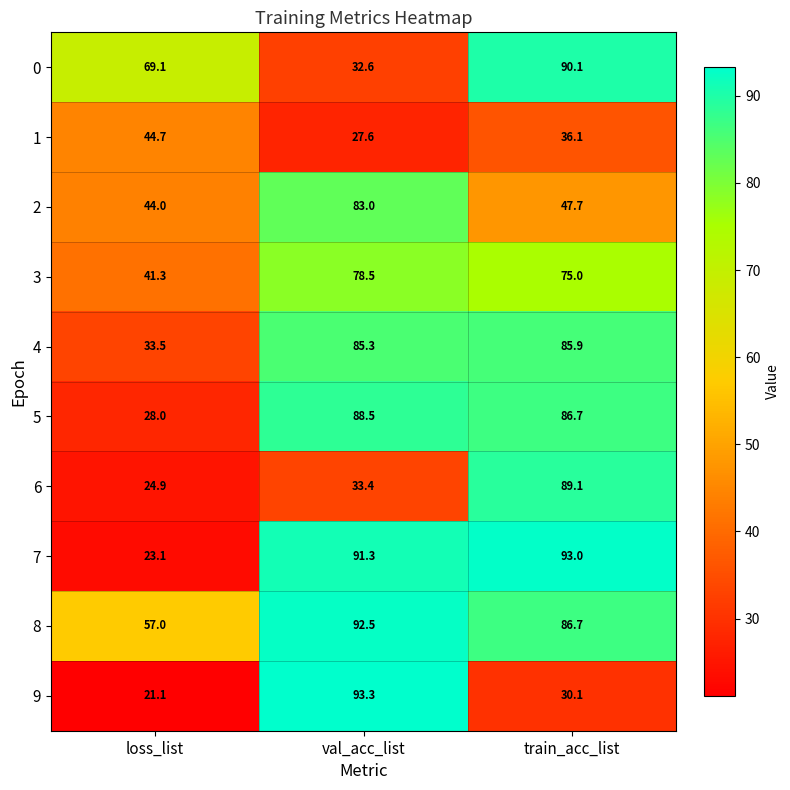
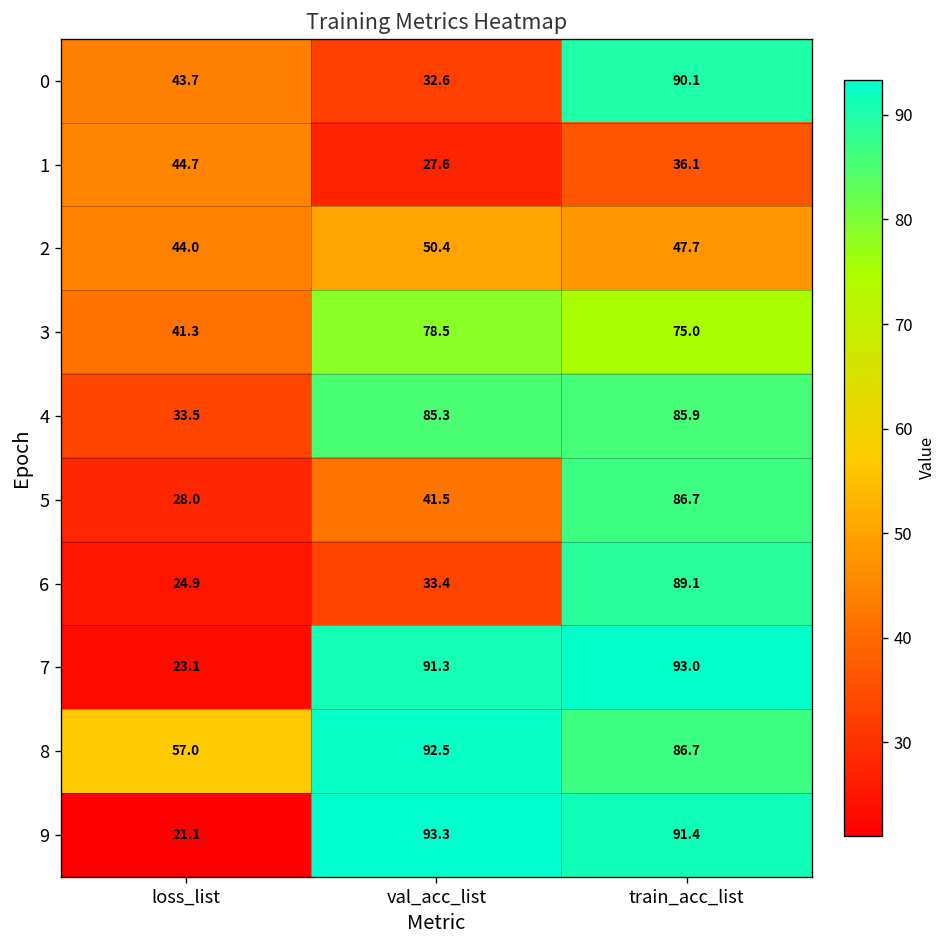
  {
    "0": {
-     "loss_list": 69.1,
+     "loss_list": 43.7,
      "val_acc_list": 32.6,
      "train_acc_list": 90.1
    },
    "1": {
      "loss_list": 44.7,
      "val_acc_list": 27.6,
      "train_acc_list": 36.1
    },
    "2": {
      "loss_list": 44.0,
-     "val_acc_list": 83.0,
+     "val_acc_list": 50.4,
      "train_acc_list": 47.7
    },
    "3": {
      "loss_list": 41.3,
      "val_acc_list": 78.5,
      "train_acc_list": 75.0
    },
    "4": {
      "loss_list": 33.5,
      "val_acc_list": 85.3,
      "train_acc_list": 85.9
    },
    "5": {
      "loss_list": 28.0,
-     "val_acc_list": 88.5,
+     "val_acc_list": 41.5,
      "train_acc_list": 86.7
    },
    "6": {
      "loss_list": 24.9,
      "val_acc_list": 33.4,
      "train_acc_list": 89.1
    },
    "7": {
      "loss_list": 23.1,
      "val_acc_list": 91.3,
      "train_acc_list": 93.0
    },
    "8": {
      "loss_list": 57.0,
      "val_acc_list": 92.5,
      "train_acc_list": 86.7
    },
    "9": {
      "loss_list": 21.1,
      "val_acc_list": 93.3,
-     "train_acc_list": 30.1
+     "train_acc_list": 91.4
    }
  }
